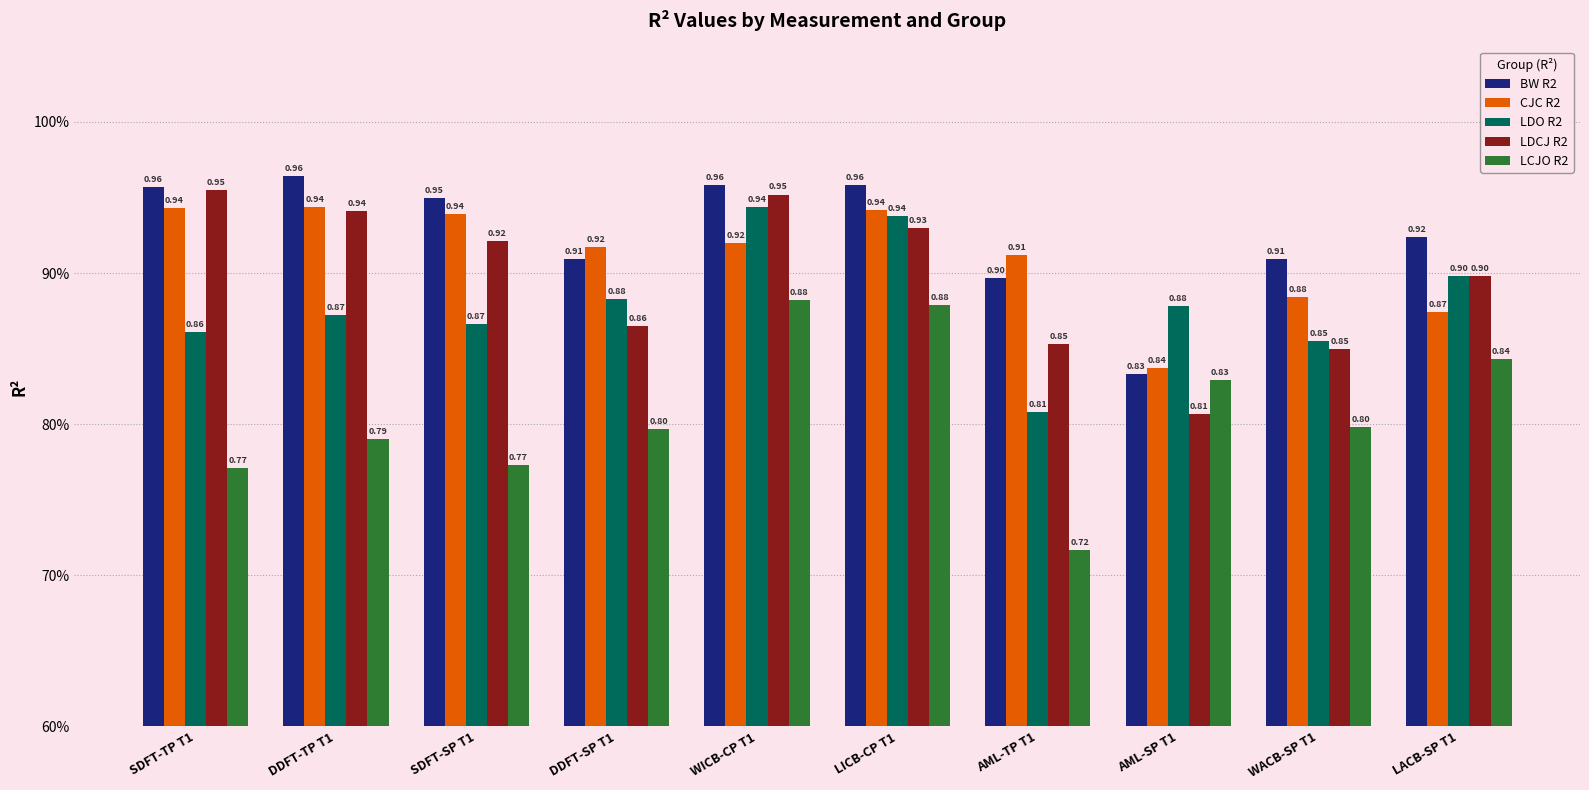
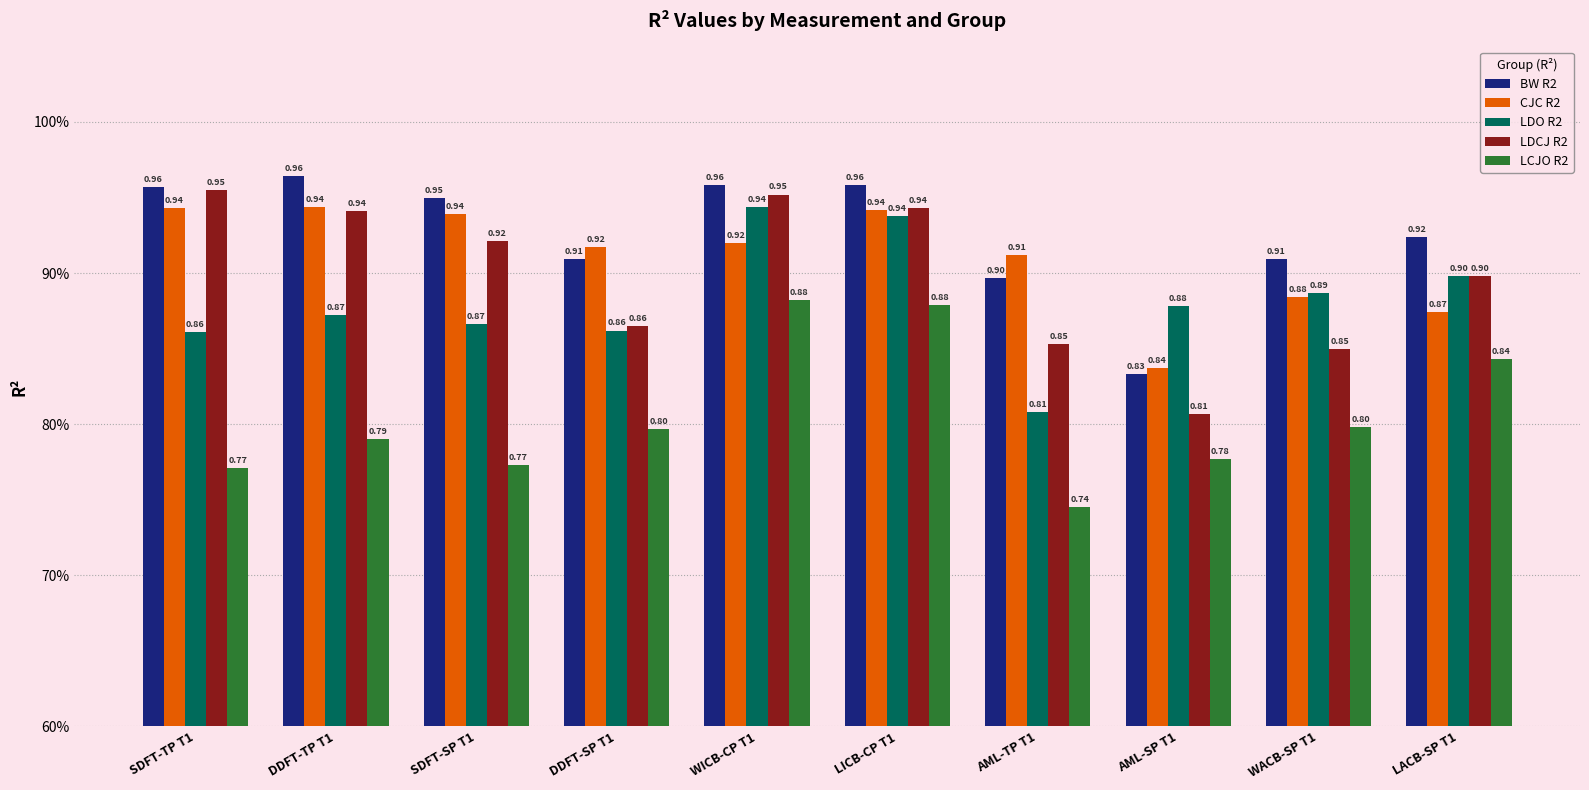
  {
    "BW R2": {
      "SDFT-TP T1": 0.96,
      "DDFT-TP T1": 0.96,
      "SDFT-SP T1": 0.95,
      "DDFT-SP T1": 0.91,
      "WICB-CP T1": 0.96,
      "LICB-CP T1": 0.96,
      "AML-TP T1": 0.90,
      "AML-SP T1": 0.83,
      "WACB-SP T1": 0.91,
      "LACB-SP T1": 0.92
    },
    "CJC R2": {
      "SDFT-TP T1": 0.94,
      "DDFT-TP T1": 0.94,
      "SDFT-SP T1": 0.94,
      "DDFT-SP T1": 0.92,
      "WICB-CP T1": 0.92,
      "LICB-CP T1": 0.94,
      "AML-TP T1": 0.91,
      "AML-SP T1": 0.84,
      "WACB-SP T1": 0.88,
      "LACB-SP T1": 0.87
    },
    "LDO R2": {
      "SDFT-TP T1": 0.86,
      "DDFT-TP T1": 0.87,
      "SDFT-SP T1": 0.87,
-     "DDFT-SP T1": 0.88,
+     "DDFT-SP T1": 0.86,
      "WICB-CP T1": 0.94,
      "LICB-CP T1": 0.94,
      "AML-TP T1": 0.81,
      "AML-SP T1": 0.88,
-     "WACB-SP T1": 0.85,
+     "WACB-SP T1": 0.89,
      "LACB-SP T1": 0.90
    },
    "LDCJ R2": {
      "SDFT-TP T1": 0.95,
      "DDFT-TP T1": 0.94,
      "SDFT-SP T1": 0.92,
      "DDFT-SP T1": 0.86,
      "WICB-CP T1": 0.95,
-     "LICB-CP T1": 0.93,
+     "LICB-CP T1": 0.94,
      "AML-TP T1": 0.85,
      "AML-SP T1": 0.81,
      "WACB-SP T1": 0.85,
      "LACB-SP T1": 0.90
    },
    "LCJO R2": {
      "SDFT-TP T1": 0.77,
      "DDFT-TP T1": 0.79,
      "SDFT-SP T1": 0.77,
      "DDFT-SP T1": 0.80,
      "WICB-CP T1": 0.88,
      "LICB-CP T1": 0.88,
-     "AML-TP T1": 0.72,
-     "AML-SP T1": 0.83,
+     "AML-TP T1": 0.74,
+     "AML-SP T1": 0.78,
      "WACB-SP T1": 0.80,
      "LACB-SP T1": 0.84
    }
  }
